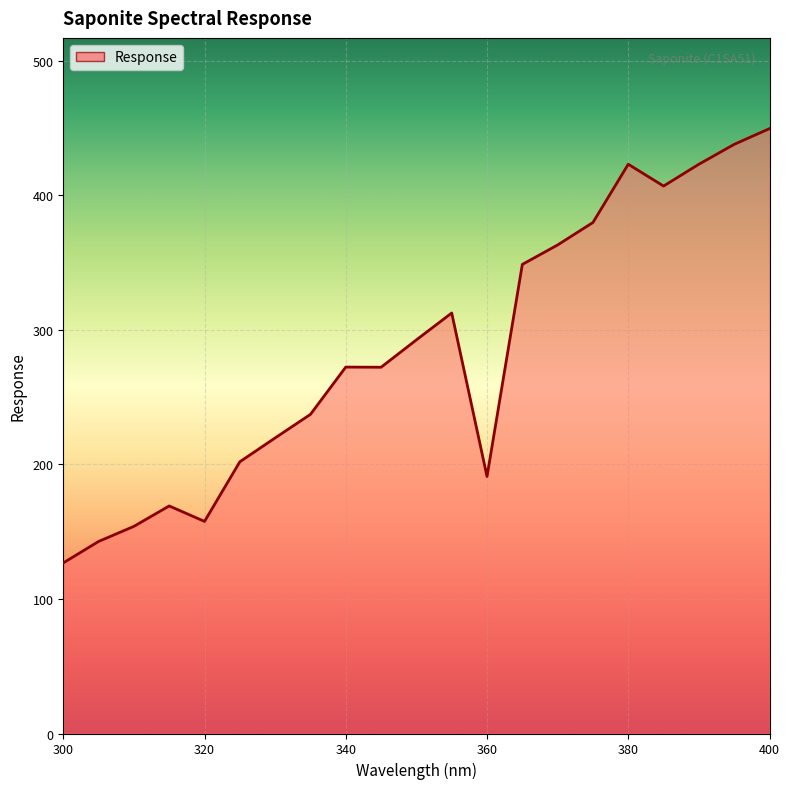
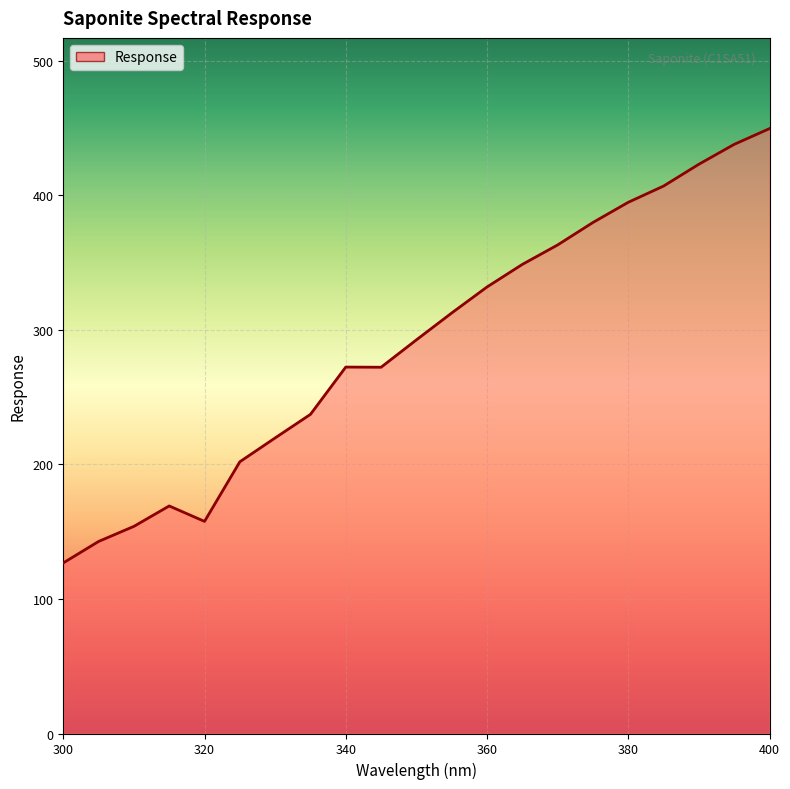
  {
    "300": 127,
    "320": 158,
    "340": 272,
-   "360": 191,
-   "380": 423,
+   "360": 332,
+   "380": 395,
    "400": 449
  }
